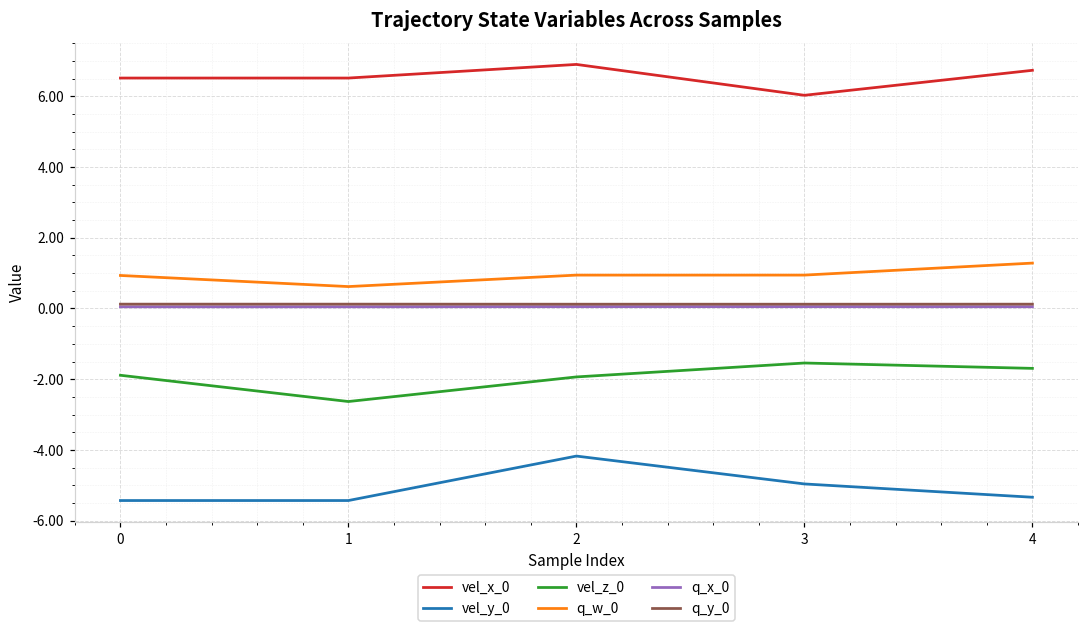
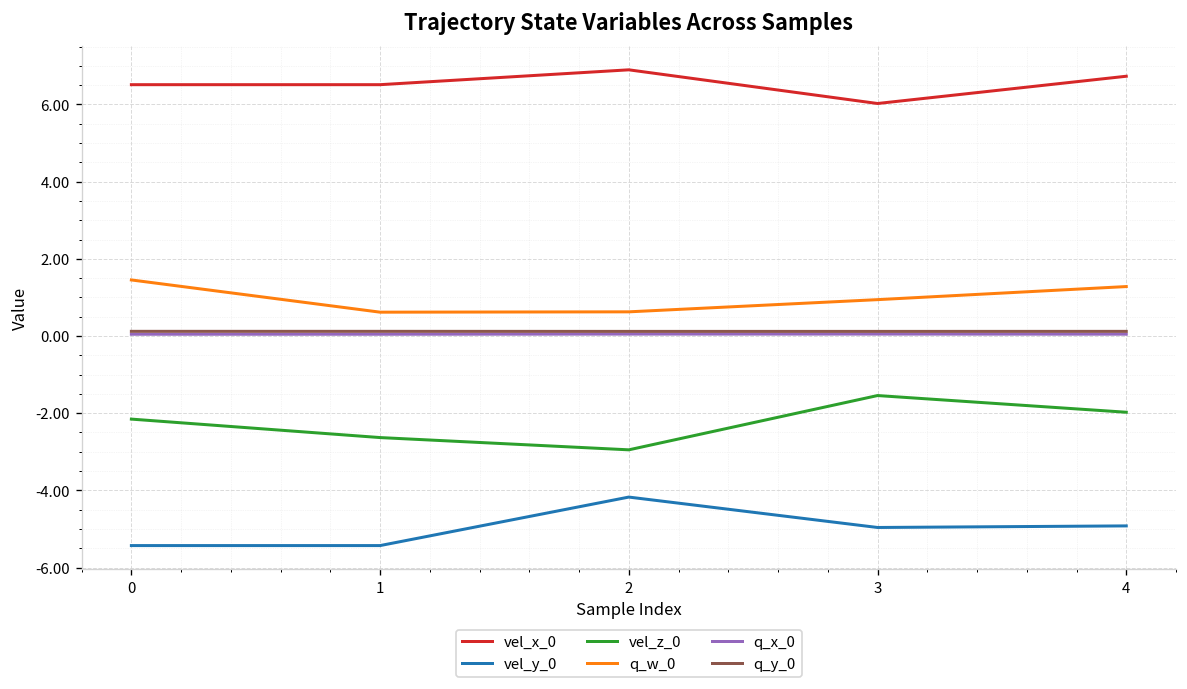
  {
    "vel_x_0": {
      "0": 6.5,
      "1": 6.5,
      "2": 6.9,
      "3": 6.0,
      "4": 6.7
    },
    "vel_y_0": {
      "0": -5.4,
      "1": -5.4,
      "2": -4.2,
      "3": -5.0,
-     "4": -5.3
+     "4": -4.9
    },
    "vel_z_0": {
-     "0": -1.9,
+     "0": -2.2,
      "1": -2.6,
-     "2": -1.9,
+     "2": -2.9,
      "3": -1.5,
-     "4": -1.7
+     "4": -2.0
    },
    "q_w_0": {
-     "0": 0.9,
+     "0": 1.5,
      "1": 0.6,
-     "2": 0.9,
+     "2": 0.6,
      "3": 0.9,
      "4": 1.3
    }
  }
